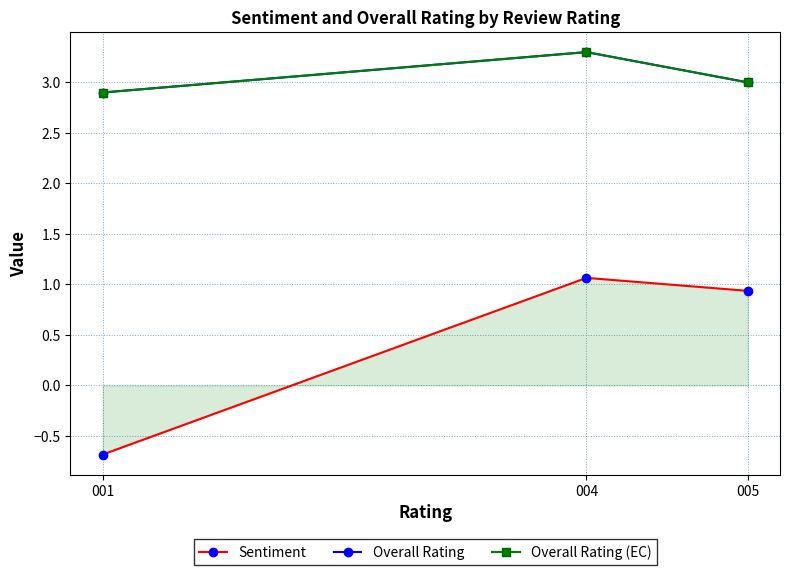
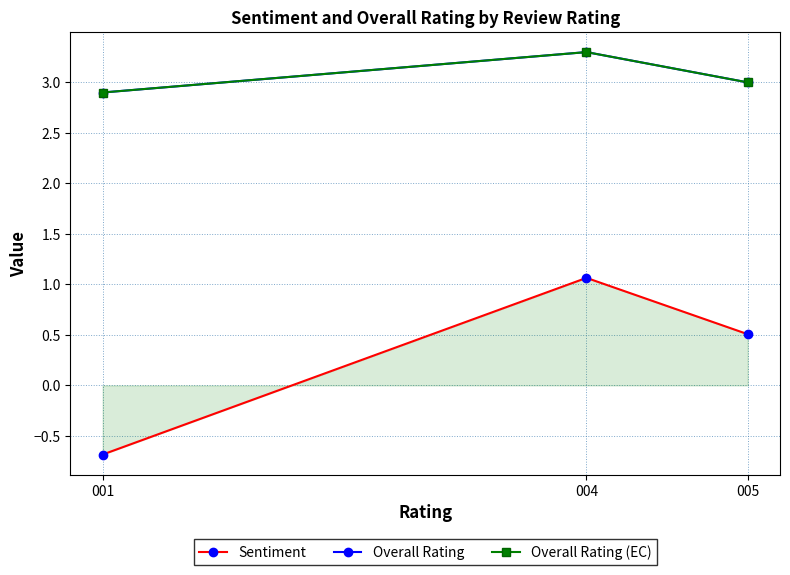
  {
    "Sentiment": {
      "001": -0.68,
-     "005": 0.94
+     "005": 0.51
    }
  }
